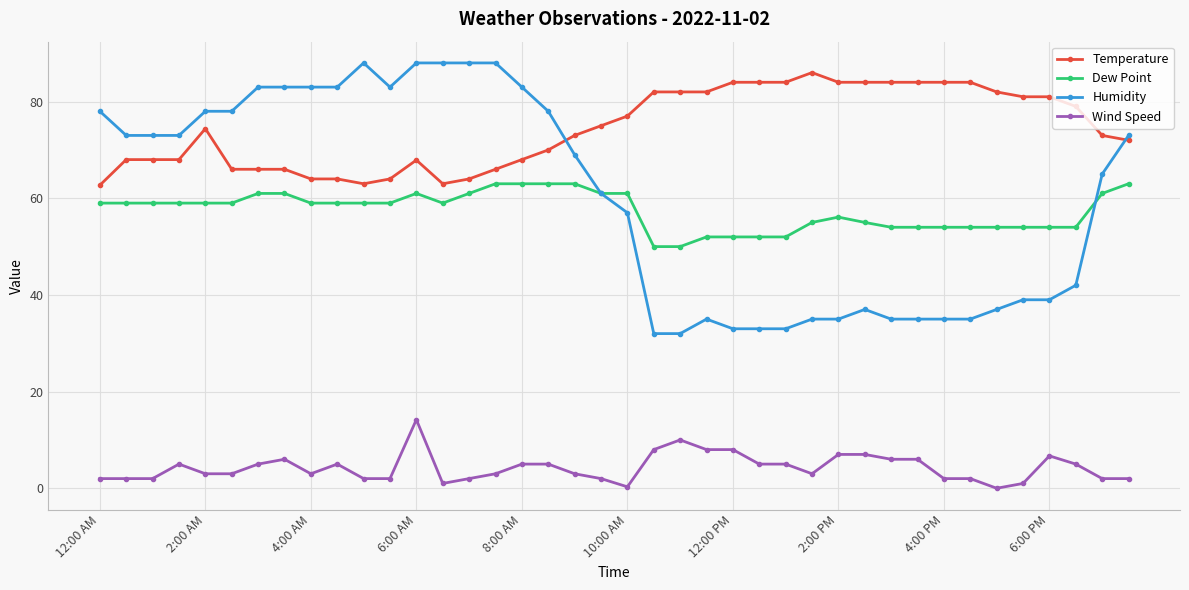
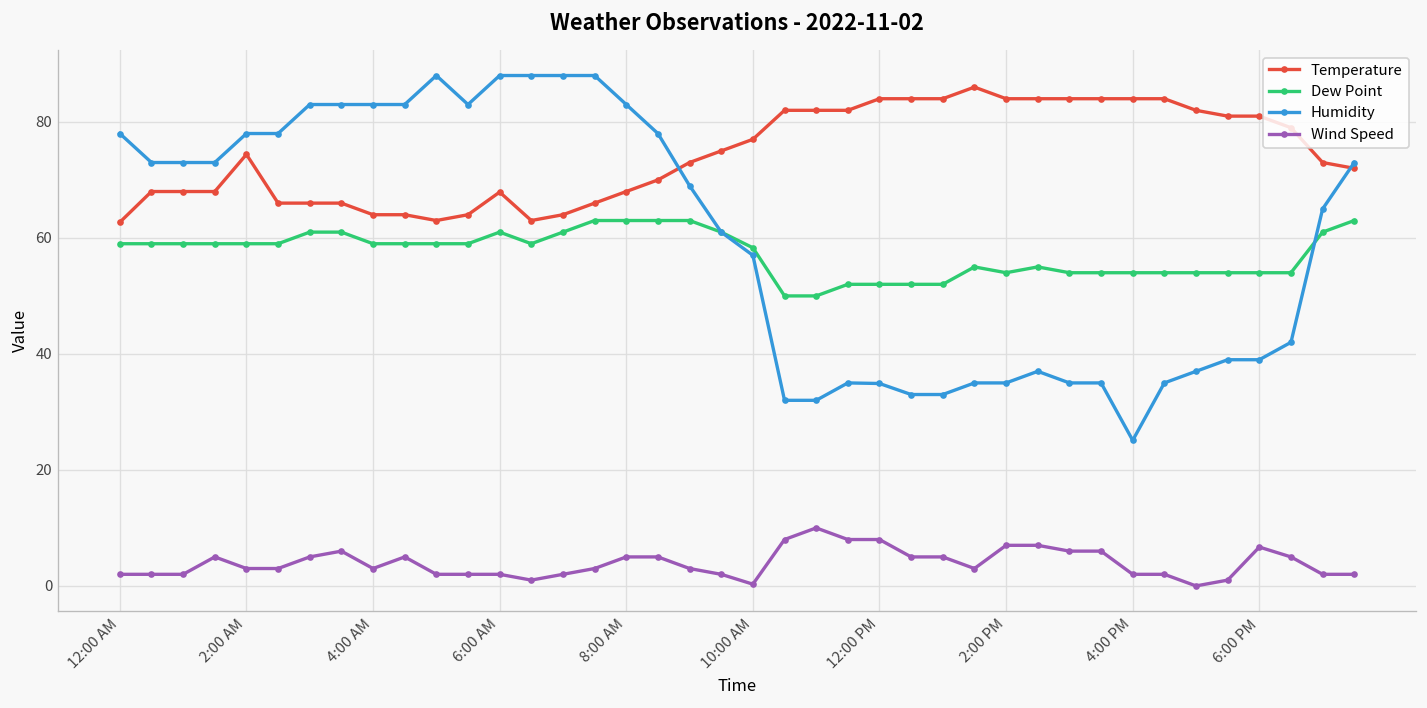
  {
    "Temperature": {
      "12:00 AM": 63,
      "2:00 AM": 74,
      "4:00 AM": 64,
      "6:00 AM": 68,
      "8:00 AM": 68,
      "10:00 AM": 77,
      "12:00 PM": 84,
      "2:00 PM": 84,
      "4:00 PM": 84,
      "6:00 PM": 81
    },
    "Dew Point": {
      "12:00 AM": 59,
      "2:00 AM": 59,
      "4:00 AM": 59,
      "6:00 AM": 61,
      "8:00 AM": 63,
-     "10:00 AM": 61,
+     "10:00 AM": 58,
      "12:00 PM": 52,
-     "2:00 PM": 56,
+     "2:00 PM": 54,
      "4:00 PM": 54,
      "6:00 PM": 54
    },
    "Humidity": {
      "12:00 AM": 78,
      "2:00 AM": 78,
      "4:00 AM": 83,
      "6:00 AM": 88,
      "8:00 AM": 83,
      "10:00 AM": 57,
-     "12:00 PM": 33,
+     "12:00 PM": 35,
      "2:00 PM": 35,
-     "4:00 PM": 35,
+     "4:00 PM": 25,
      "6:00 PM": 39
    },
    "Wind Speed": {
      "12:00 AM": 2,
      "2:00 AM": 3,
      "4:00 AM": 3,
-     "6:00 AM": 14,
+     "6:00 AM": 2,
      "8:00 AM": 5,
      "10:00 AM": 0,
      "12:00 PM": 8,
      "2:00 PM": 7,
      "4:00 PM": 2,
      "6:00 PM": 7
    }
  }
